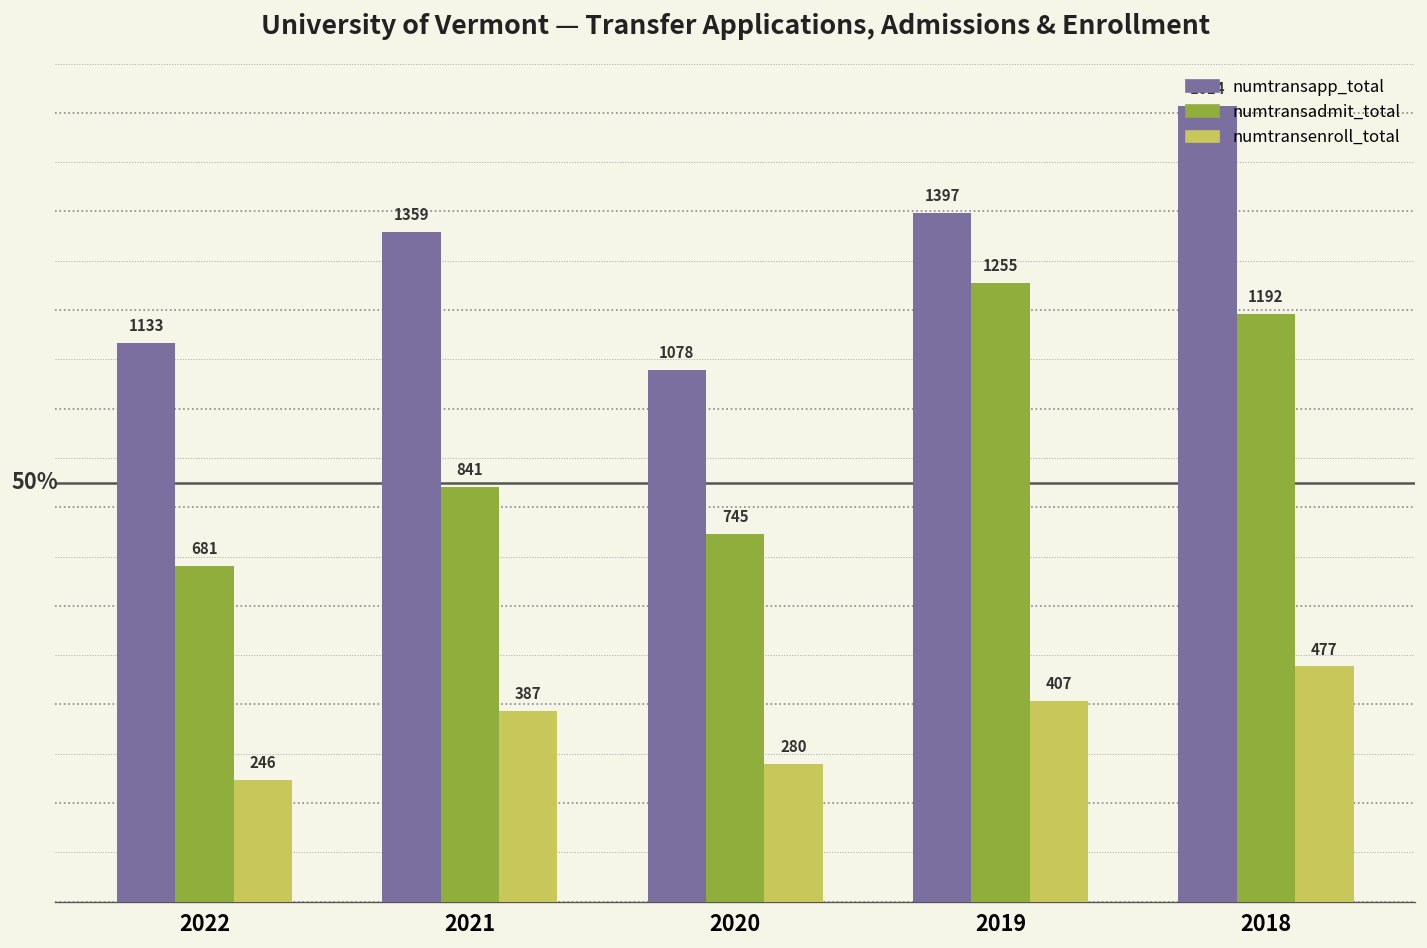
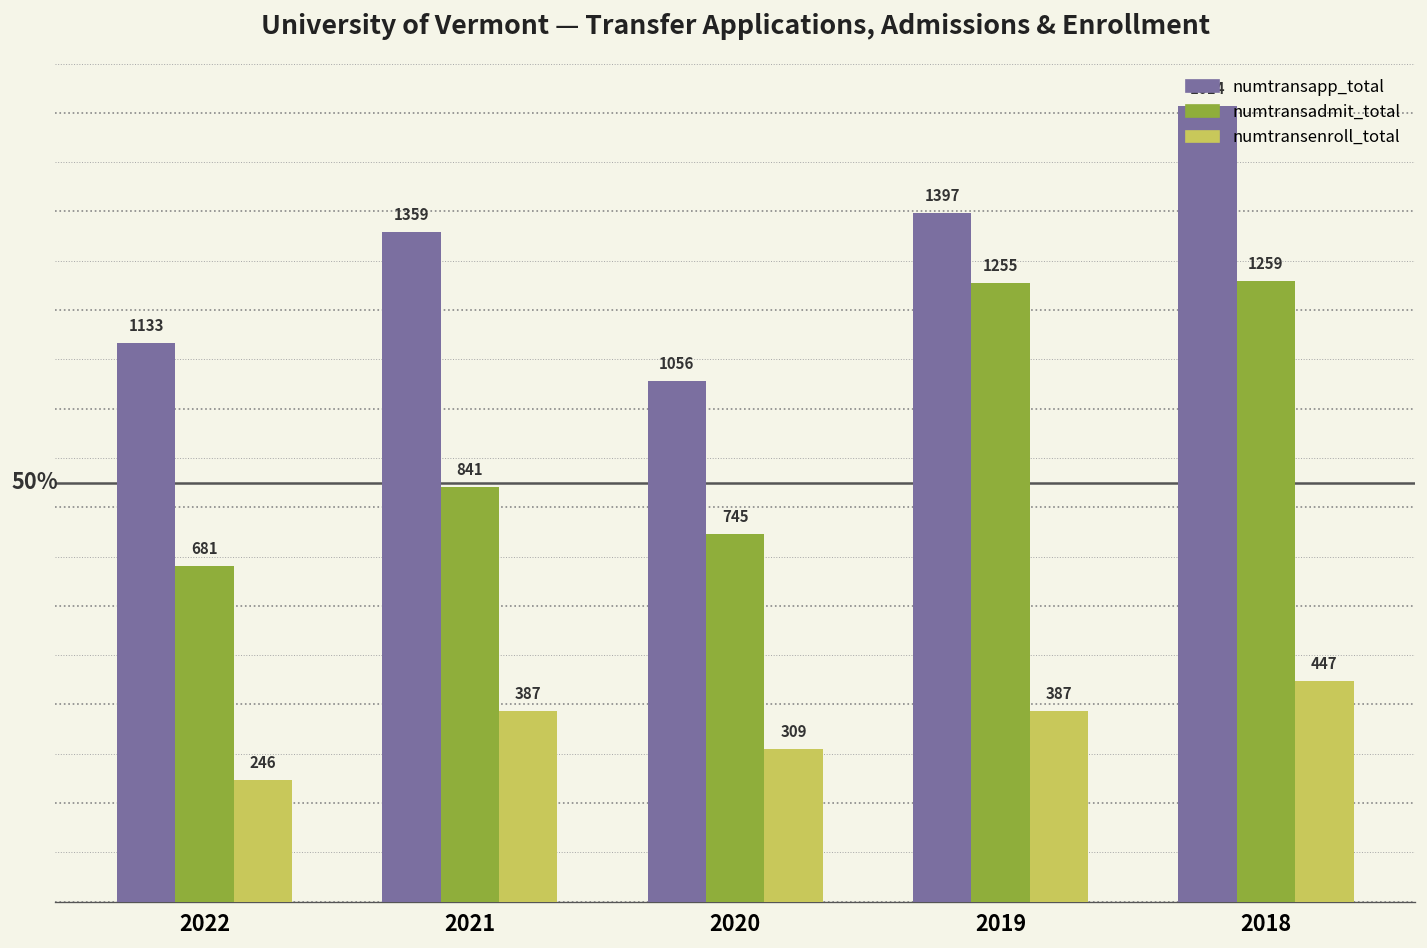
  {
    "numtransapp_total": {
      "2022": 1133,
      "2021": 1359,
-     "2020": 1078,
+     "2020": 1056,
      "2019": 1397,
      "2018": 1614
    },
    "numtransadmit_total": {
      "2022": 681,
      "2021": 841,
      "2020": 745,
      "2019": 1255,
-     "2018": 1192
+     "2018": 1259
    },
    "numtransenroll_total": {
      "2022": 246,
      "2021": 387,
-     "2020": 280,
-     "2019": 407,
-     "2018": 477
+     "2020": 309,
+     "2019": 387,
+     "2018": 447
    }
  }
